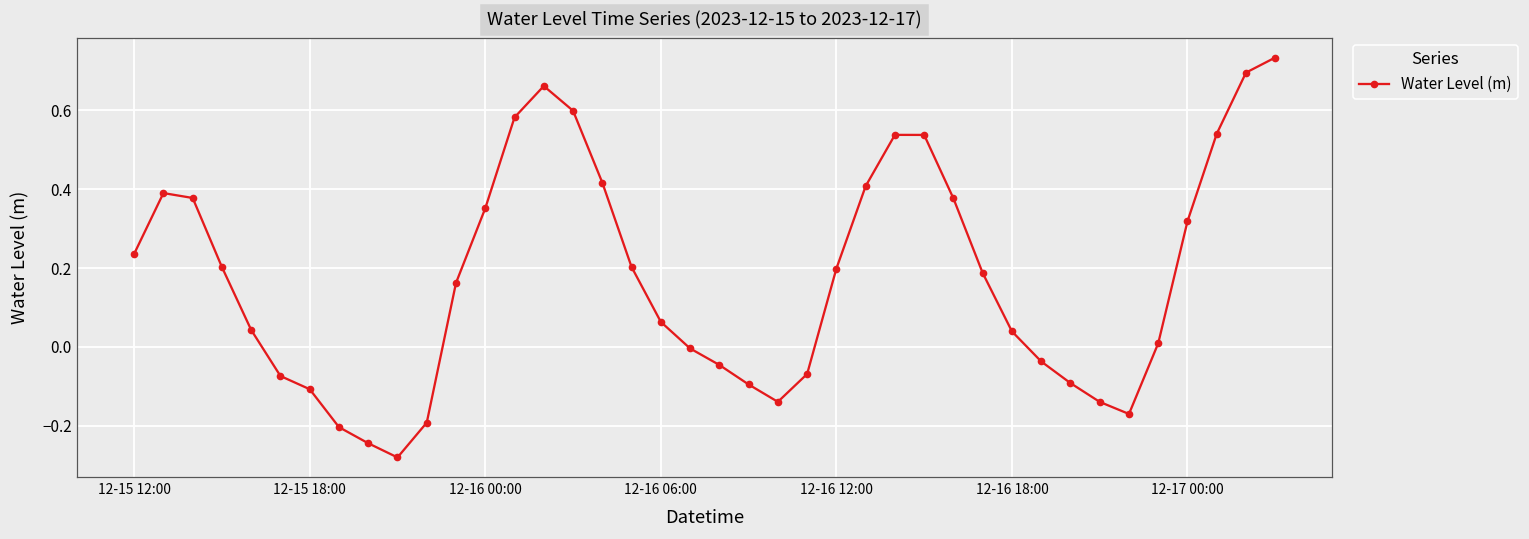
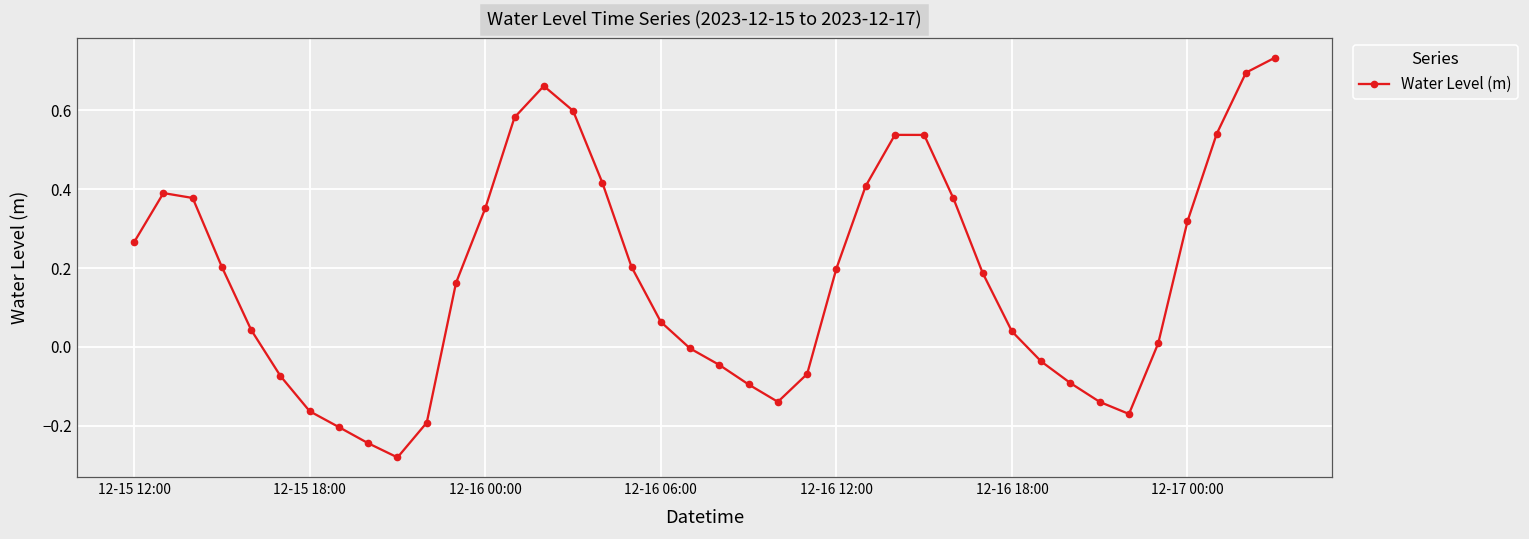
  {
-   "12-15 12:00": 0.24,
-   "12-15 18:00": -0.11,
+   "12-15 12:00": 0.27,
+   "12-15 18:00": -0.16,
    "12-16 00:00": 0.35,
    "12-16 06:00": 0.06,
    "12-16 12:00": 0.20,
    "12-16 18:00": 0.04,
    "12-17 00:00": 0.32
  }
